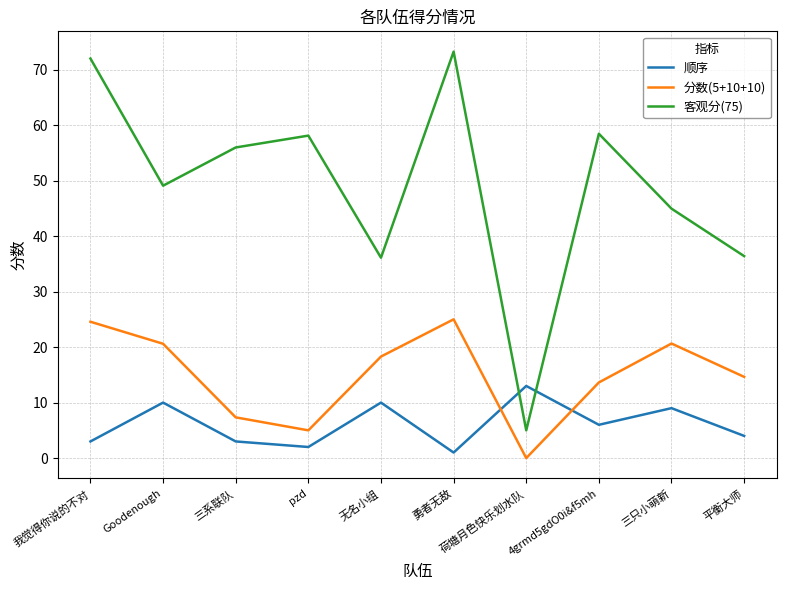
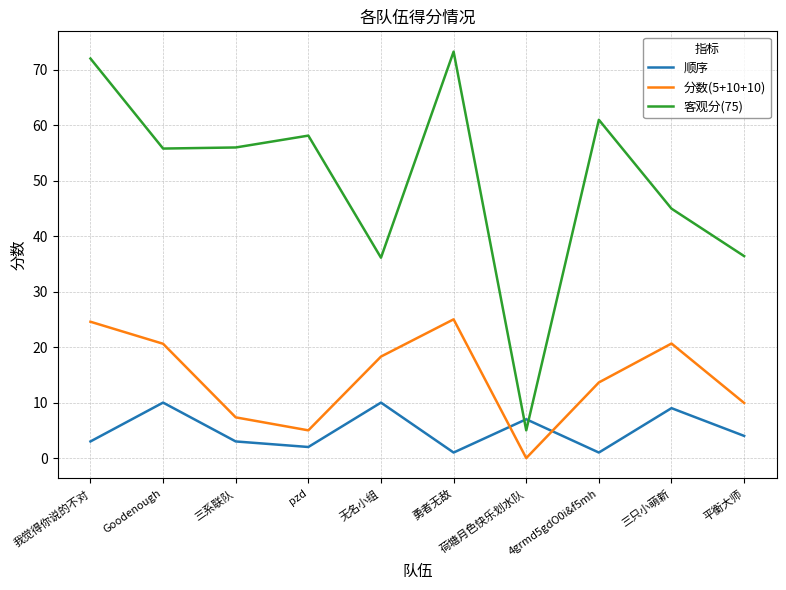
  {
    "顺序": {
      "我觉得你说的不对": 3,
      "Goodenough": 10,
      "三系联队": 3,
      "pzd": 2,
      "无名小组": 10,
      "勇者无敌": 1,
-     "荷塘月色快乐划水队": 13,
-     "4grmd5gdO0i&f5mh": 6,
+     "荷塘月色快乐划水队": 7,
+     "4grmd5gdO0i&f5mh": 1,
      "三只小萌新": 9,
      "平衡大师": 4
    },
    "分数(5+10+10)": {
      "我觉得你说的不对": 25,
      "Goodenough": 21,
      "三系联队": 7,
      "pzd": 5,
      "无名小组": 18,
      "勇者无敌": 25,
      "荷塘月色快乐划水队": 0,
      "4grmd5gdO0i&f5mh": 14,
      "三只小萌新": 21,
-     "平衡大师": 15
+     "平衡大师": 10
    },
    "客观分(75)": {
      "我觉得你说的不对": 72,
-     "Goodenough": 49,
+     "Goodenough": 56,
      "三系联队": 56,
      "pzd": 58,
      "无名小组": 36,
      "勇者无敌": 73,
      "荷塘月色快乐划水队": 5,
-     "4grmd5gdO0i&f5mh": 58,
+     "4grmd5gdO0i&f5mh": 61,
      "三只小萌新": 45,
      "平衡大师": 36
    }
  }
